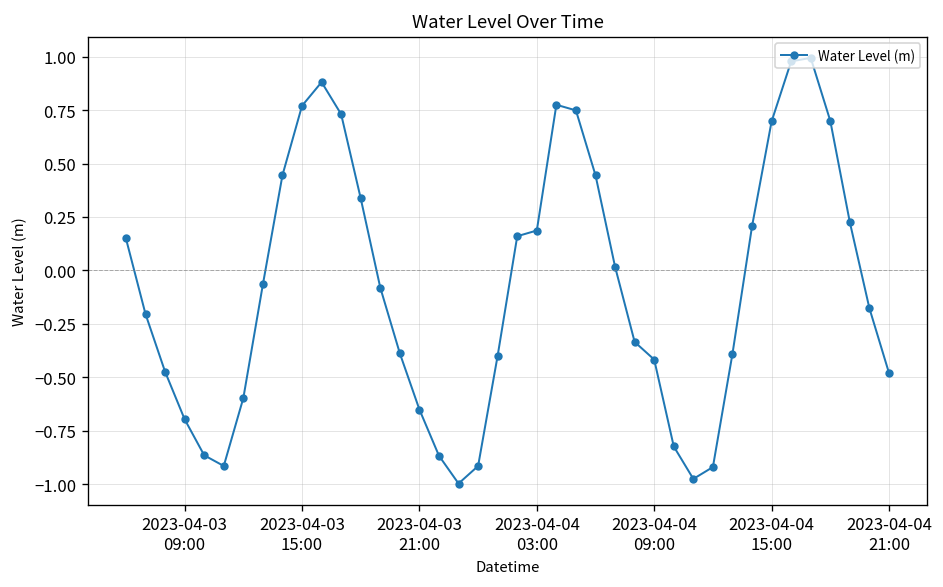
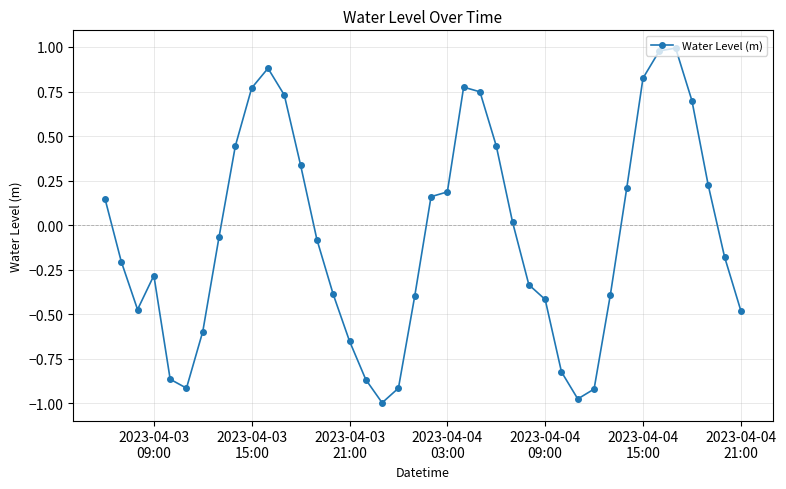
  {
-   "2023-04-03 09:00": -0.70,
+   "2023-04-03 09:00": -0.28,
    "2023-04-03 15:00": 0.77,
    "2023-04-03 21:00": -0.65,
    "2023-04-04 03:00": 0.19,
    "2023-04-04 09:00": -0.42,
-   "2023-04-04 15:00": 0.70,
+   "2023-04-04 15:00": 0.82,
    "2023-04-04 21:00": -0.48
  }
